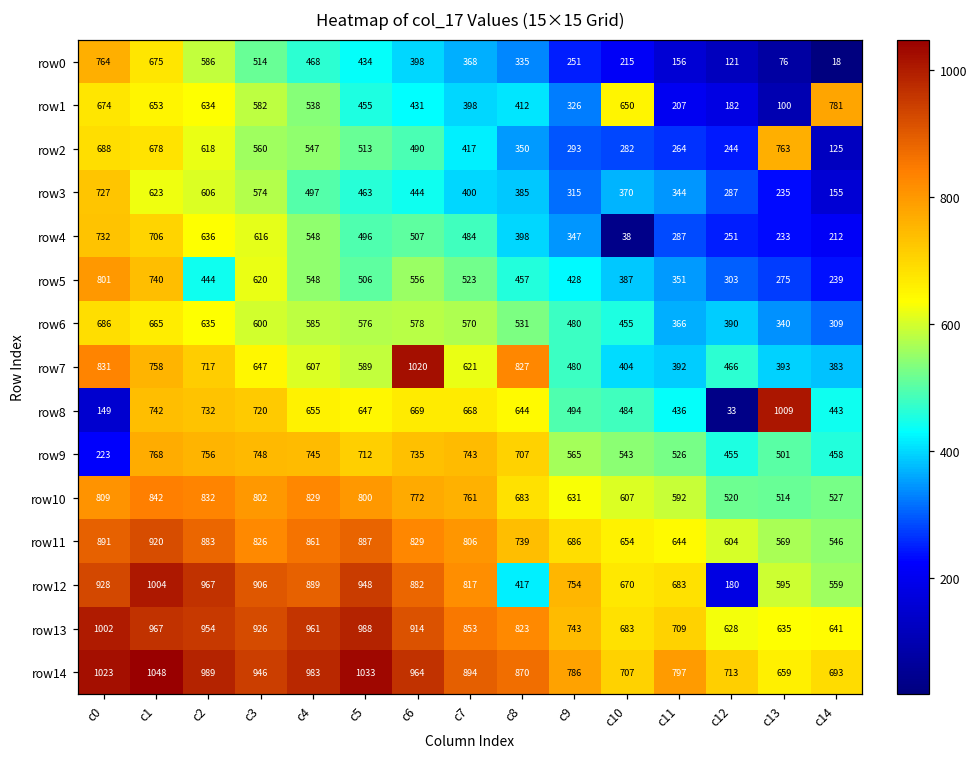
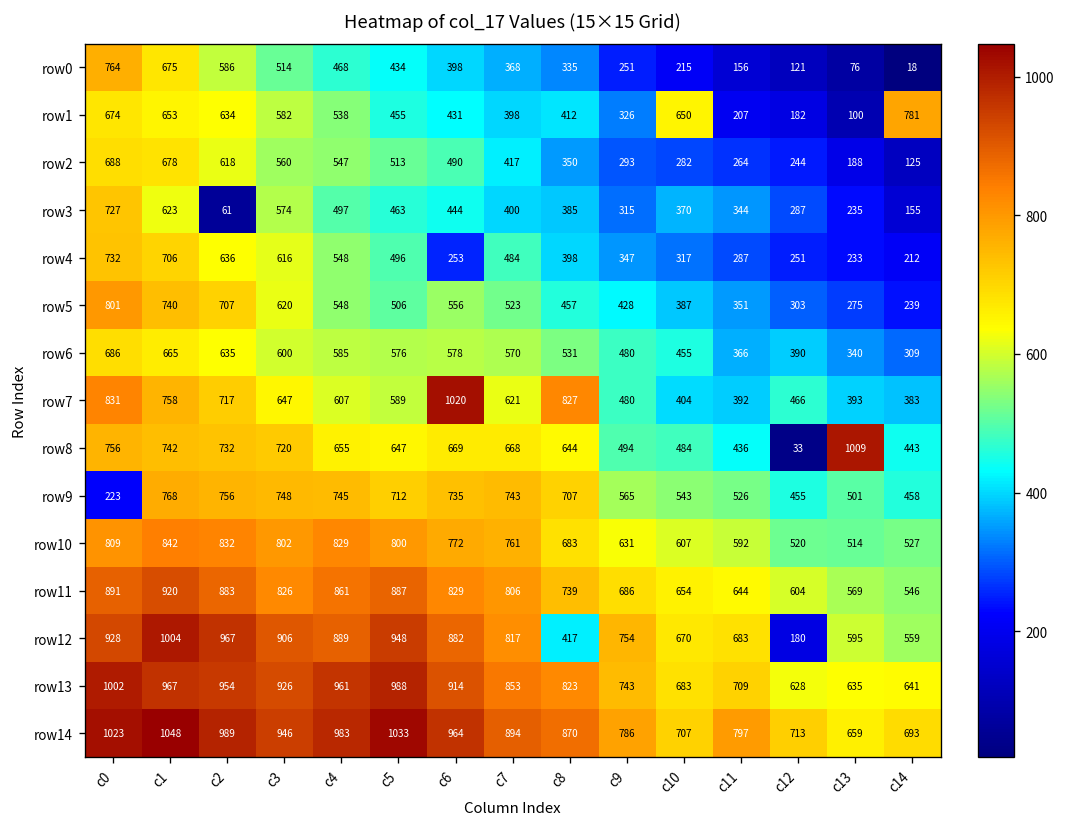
  {
    "row2": {
      "c0": 688,
      "c1": 678,
      "c2": 618,
      "c3": 560,
      "c4": 547,
      "c5": 513,
      "c6": 490,
      "c7": 417,
      "c8": 350,
      "c9": 293,
      "c10": 282,
      "c11": 264,
      "c12": 244,
-     "c13": 763,
+     "c13": 188,
      "c14": 125
    },
    "row3": {
      "c0": 727,
      "c1": 623,
-     "c2": 606,
+     "c2": 61,
      "c3": 574,
      "c4": 497,
      "c5": 463,
      "c6": 444,
      "c7": 400,
      "c8": 385,
      "c9": 315,
      "c10": 370,
      "c11": 344,
      "c12": 287,
      "c13": 235,
      "c14": 155
    },
    "row4": {
      "c0": 732,
      "c1": 706,
      "c2": 636,
      "c3": 616,
      "c4": 548,
      "c5": 496,
-     "c6": 507,
+     "c6": 253,
      "c7": 484,
      "c8": 398,
      "c9": 347,
-     "c10": 38,
+     "c10": 317,
      "c11": 287,
      "c12": 251,
      "c13": 233,
      "c14": 212
    },
    "row5": {
      "c0": 801,
      "c1": 740,
-     "c2": 444,
+     "c2": 707,
      "c3": 620,
      "c4": 548,
      "c5": 506,
      "c6": 556,
      "c7": 523,
      "c8": 457,
      "c9": 428,
      "c10": 387,
      "c11": 351,
      "c12": 303,
      "c13": 275,
      "c14": 239
    },
    "row8": {
-     "c0": 149,
+     "c0": 756,
      "c1": 742,
      "c2": 732,
      "c3": 720,
      "c4": 655,
      "c5": 647,
      "c6": 669,
      "c7": 668,
      "c8": 644,
      "c9": 494,
      "c10": 484,
      "c11": 436,
      "c12": 33,
      "c13": 1009,
      "c14": 443
    }
  }
